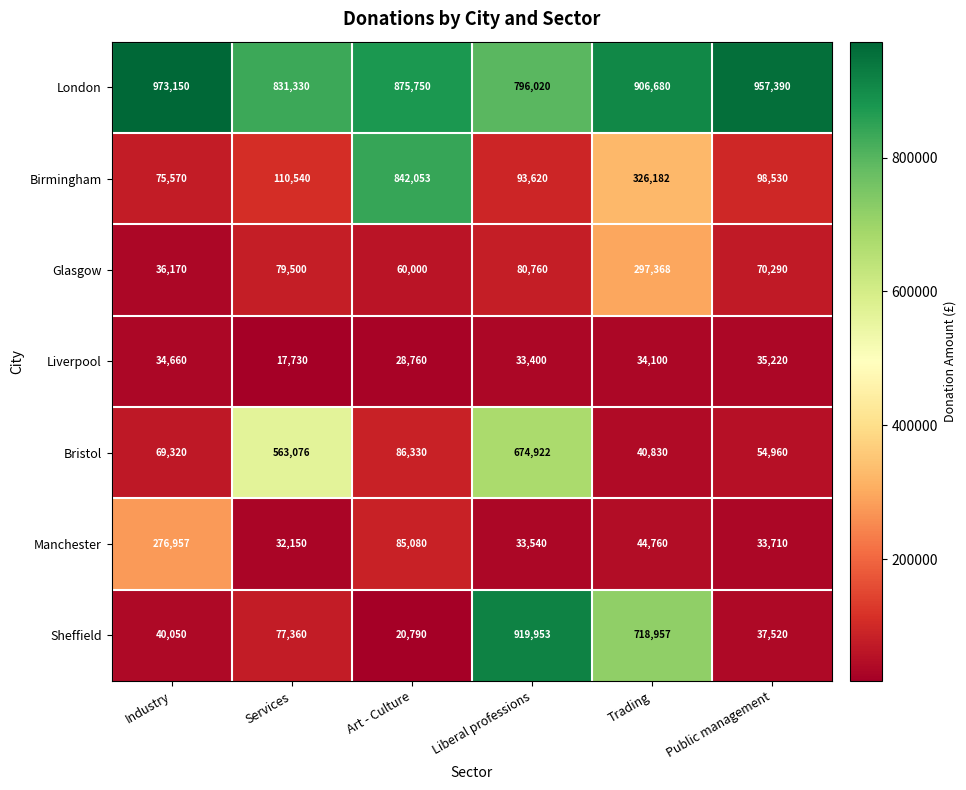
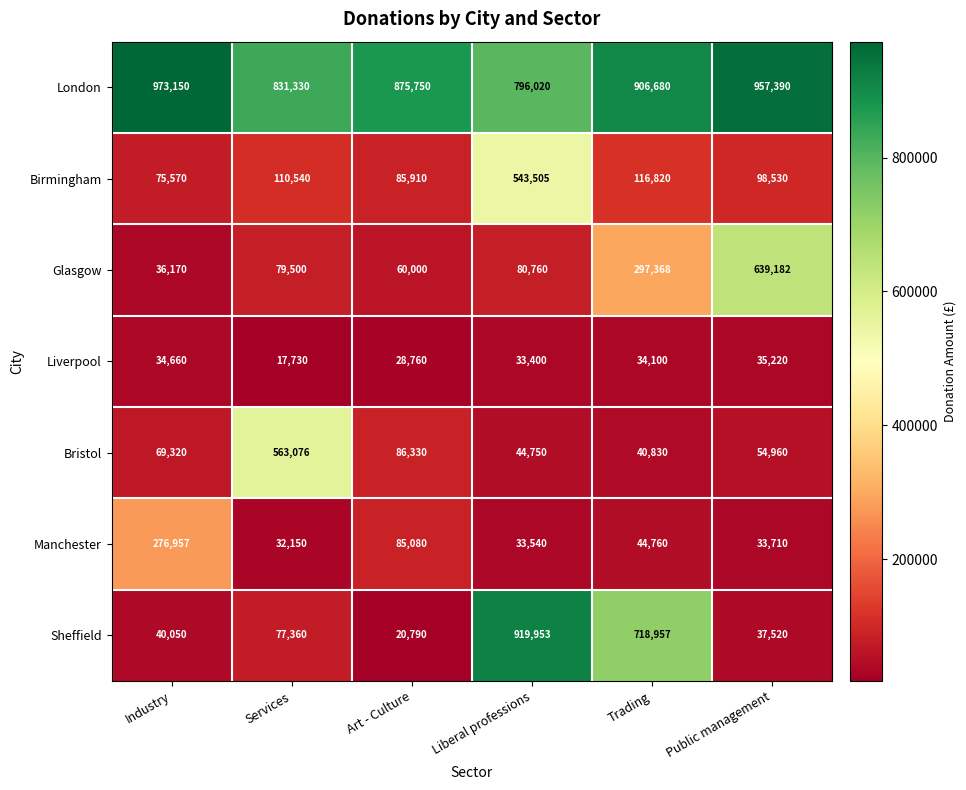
  {
    "London": {
      "Industry": "973,150",
      "Services": "831,330",
      "Art - Culture": "875,750",
      "Liberal professions": "796,020",
      "Trading": "906,680",
      "Public management": "957,390"
    },
    "Birmingham": {
      "Industry": "75,570",
      "Services": "110,540",
-     "Art - Culture": "842,053",
-     "Liberal professions": "93,620",
-     "Trading": "326,182",
+     "Art - Culture": "85,910",
+     "Liberal professions": "543,505",
+     "Trading": "116,820",
      "Public management": "98,530"
    },
    "Glasgow": {
      "Industry": "36,170",
      "Services": "79,500",
      "Art - Culture": "60,000",
      "Liberal professions": "80,760",
      "Trading": "297,368",
-     "Public management": "70,290"
+     "Public management": "639,182"
    },
    "Liverpool": {
      "Industry": "34,660",
      "Services": "17,730",
      "Art - Culture": "28,760",
      "Liberal professions": "33,400",
      "Trading": "34,100",
      "Public management": "35,220"
    },
    "Bristol": {
      "Industry": "69,320",
      "Services": "563,076",
      "Art - Culture": "86,330",
-     "Liberal professions": "674,922",
+     "Liberal professions": "44,750",
      "Trading": "40,830",
      "Public management": "54,960"
    },
    "Manchester": {
      "Industry": "276,957",
      "Services": "32,150",
      "Art - Culture": "85,080",
      "Liberal professions": "33,540",
      "Trading": "44,760",
      "Public management": "33,710"
    },
    "Sheffield": {
      "Industry": "40,050",
      "Services": "77,360",
      "Art - Culture": "20,790",
      "Liberal professions": "919,953",
      "Trading": "718,957",
      "Public management": "37,520"
    }
  }
